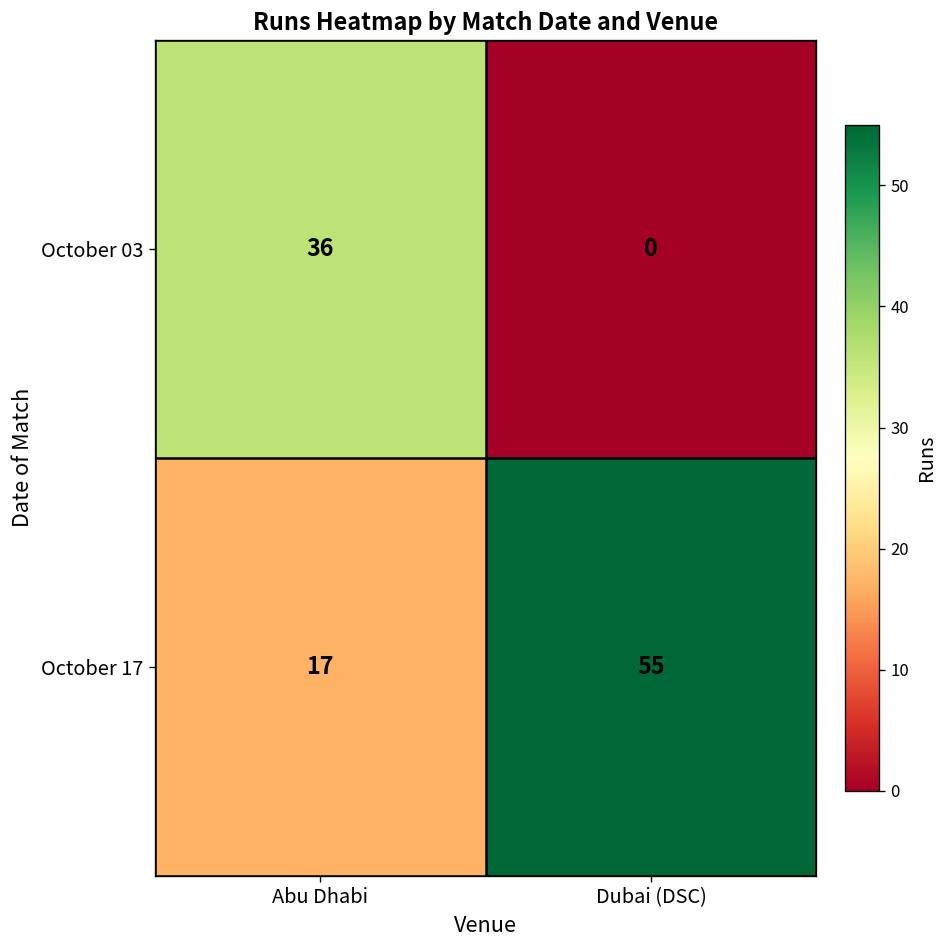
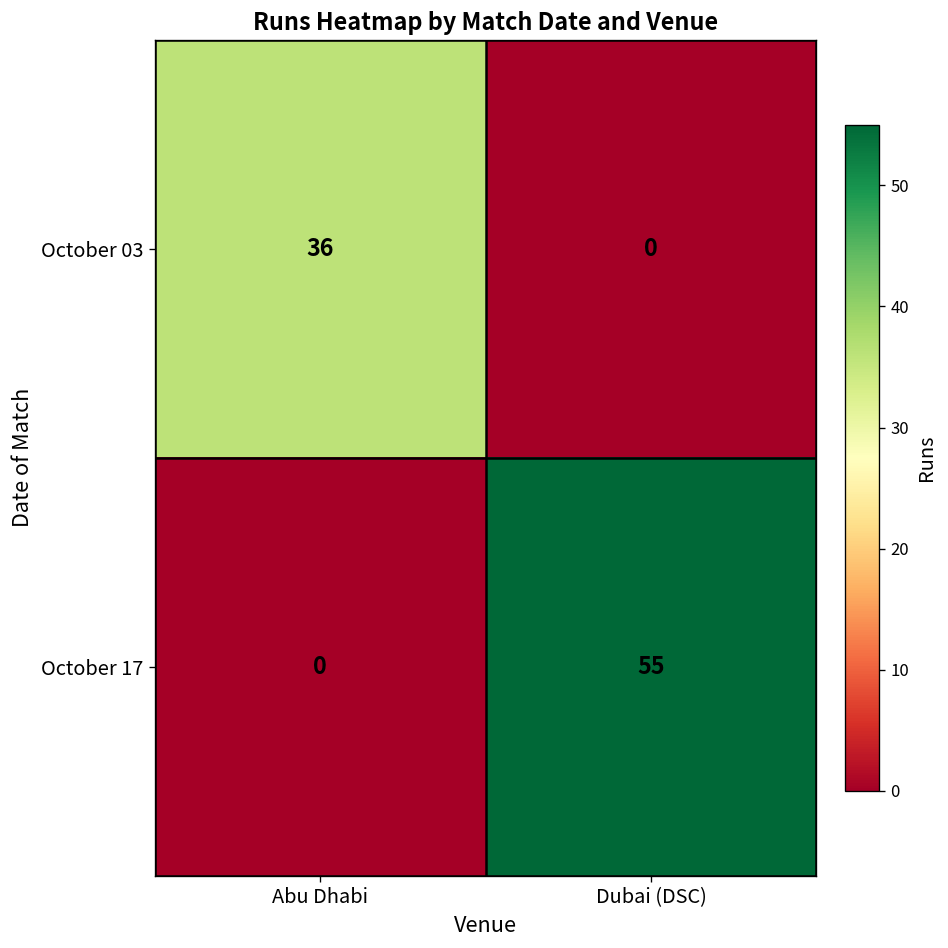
  {
    "October 03": {
      "Abu Dhabi": 36,
      "Dubai (DSC)": 0
    },
    "October 17": {
-     "Abu Dhabi": 17,
+     "Abu Dhabi": 0,
      "Dubai (DSC)": 55
    }
  }
